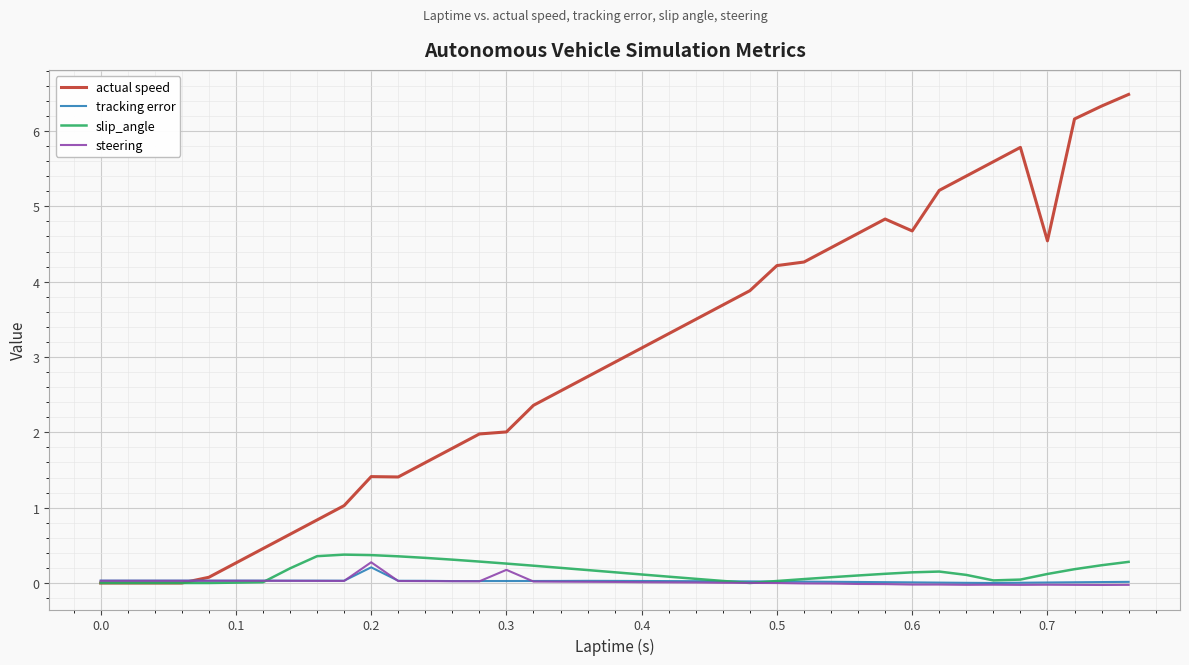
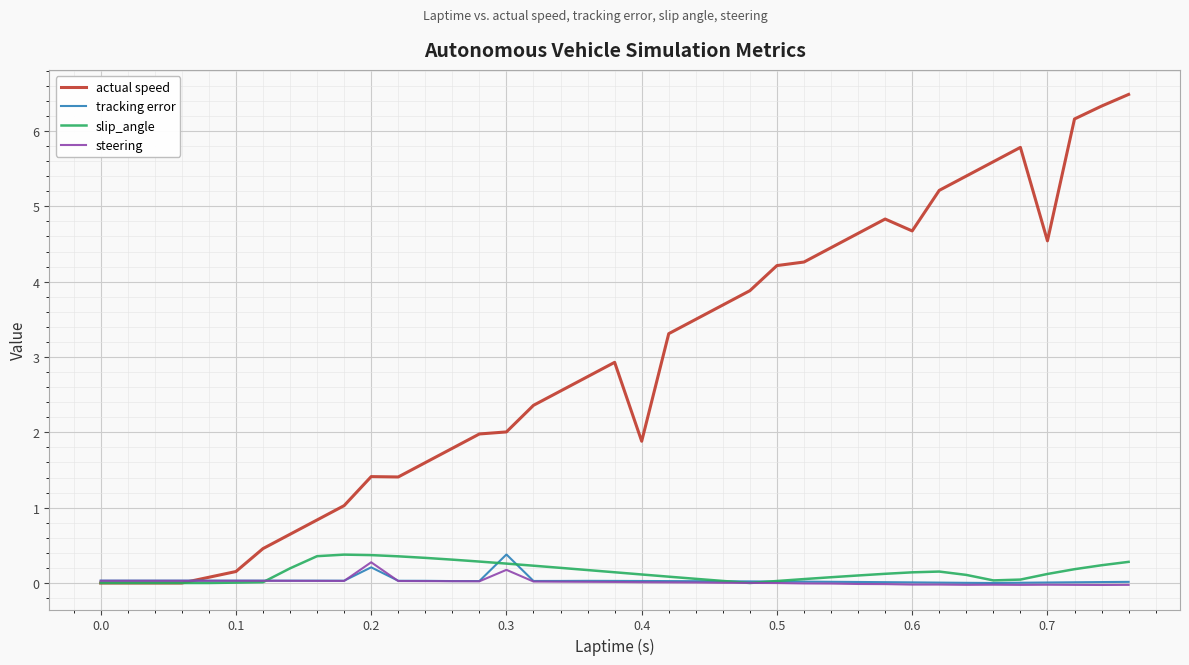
  {
    "actual speed": {
-     "0.1": 0.3,
+     "0.1": 0.2,
      "0.2": 1.4,
      "0.3": 2.0,
-     "0.4": 3.1,
+     "0.4": 1.9,
      "0.5": 4.2,
      "0.6": 4.7,
      "0.7": 4.5
    },
    "tracking error": {
      "0.2": 0.2,
-     "0.3": 0.0
+     "0.3": 0.4
    },
    "slip_angle": {
      "0.2": 0.4,
      "0.3": 0.3,
      "0.4": 0.1,
      "0.6": 0.1,
      "0.7": 0.1
    },
    "steering": {
      "0.2": 0.3,
      "0.3": 0.2
    }
  }
